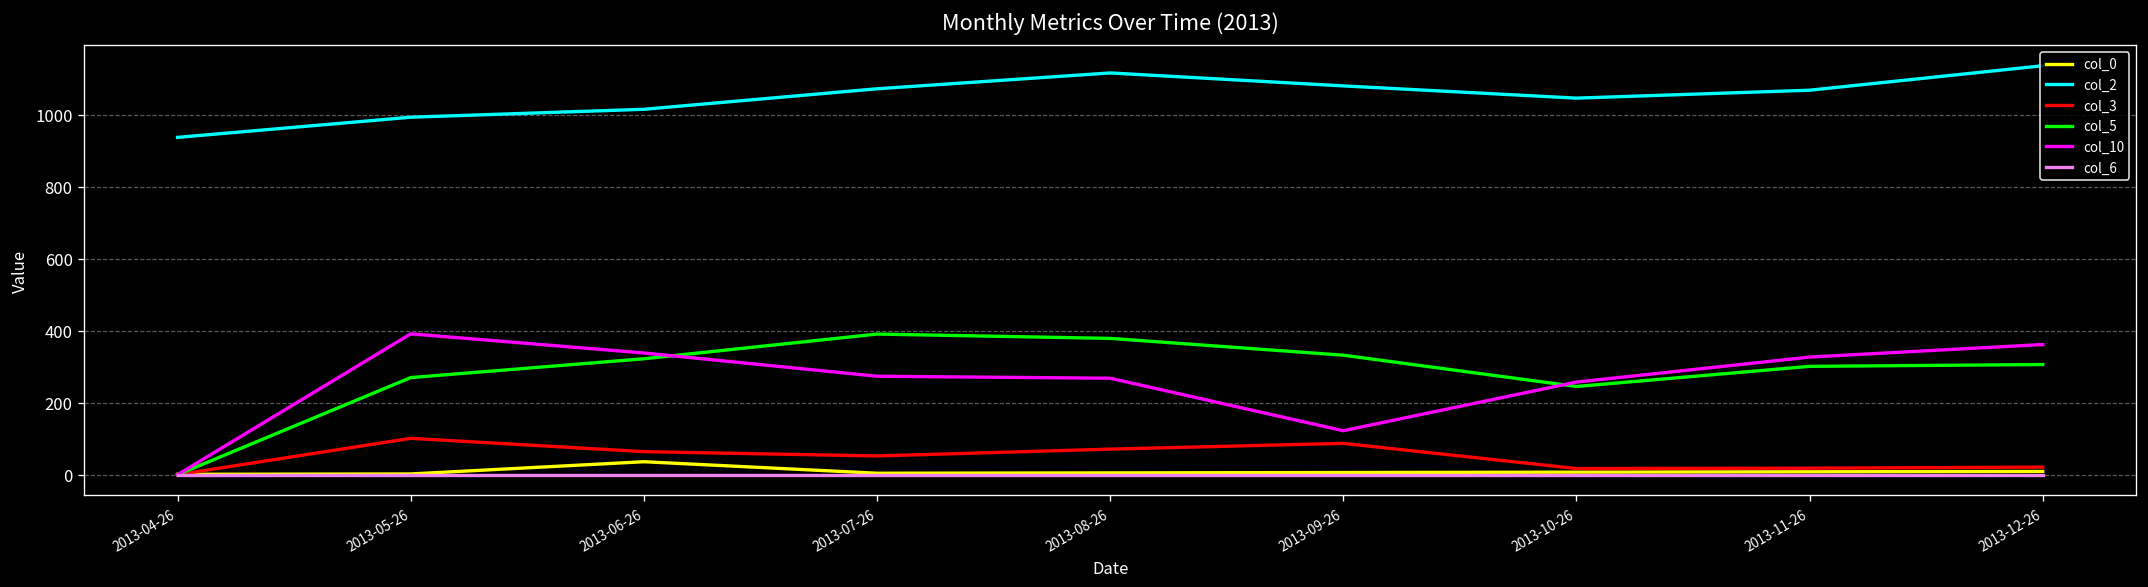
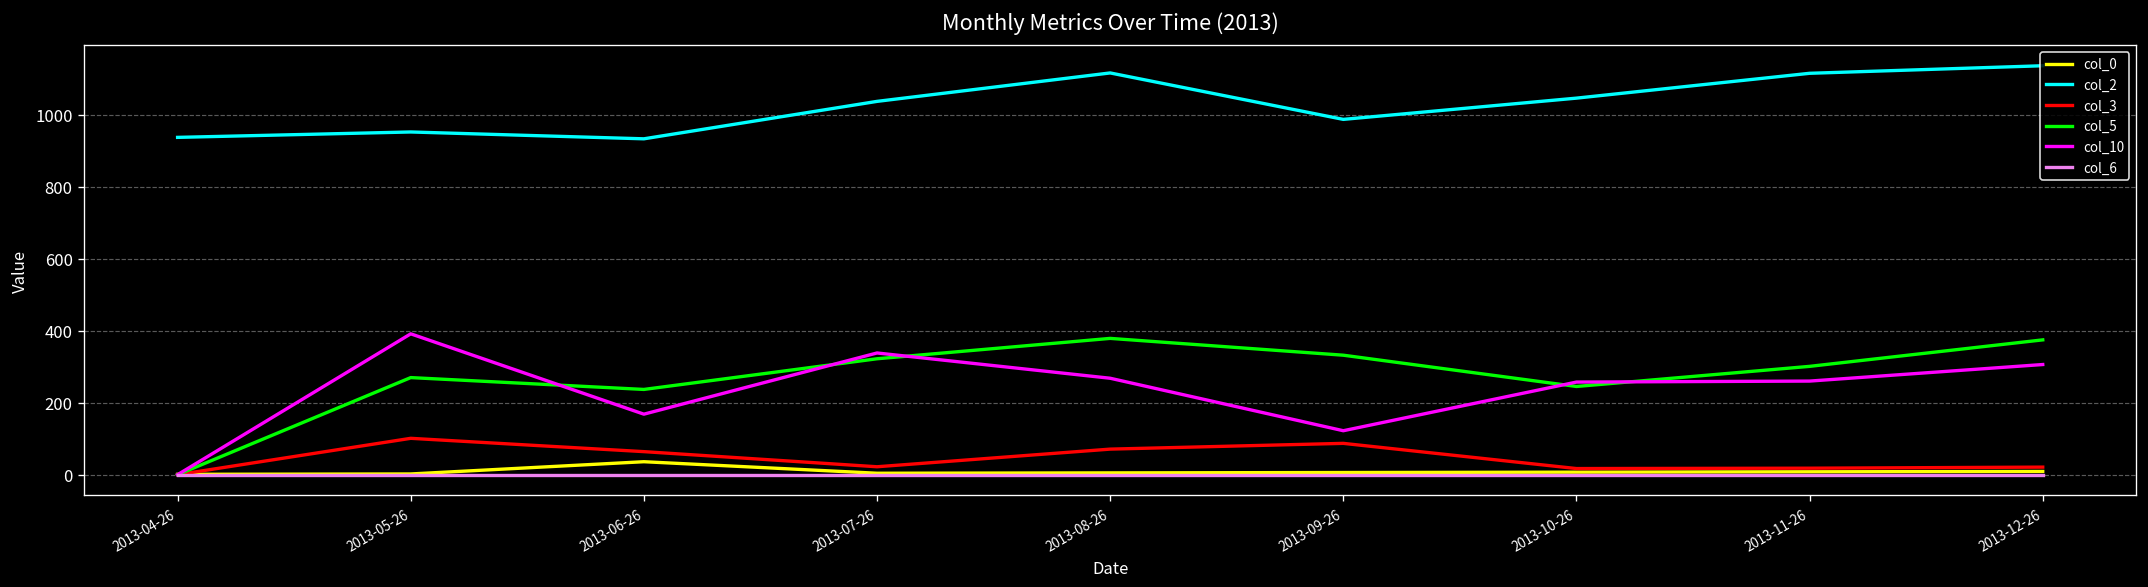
  {
    "col_0": {
      "2013-06-26": 40,
      "2013-12-26": 10
    },
    "col_2": {
      "2013-04-26": 940,
-     "2013-05-26": 990,
-     "2013-06-26": 1020,
-     "2013-07-26": 1070,
+     "2013-05-26": 950,
+     "2013-06-26": 930,
+     "2013-07-26": 1040,
      "2013-08-26": 1120,
-     "2013-09-26": 1080,
+     "2013-09-26": 990,
      "2013-10-26": 1050,
-     "2013-11-26": 1070
+     "2013-11-26": 1120
    },
    "col_3": {
      "2013-05-26": 100,
      "2013-06-26": 60,
-     "2013-07-26": 50,
+     "2013-07-26": 20,
      "2013-08-26": 70,
      "2013-09-26": 90,
      "2013-10-26": 20,
      "2013-11-26": 20,
      "2013-12-26": 20
    },
    "col_5": {
      "2013-05-26": 270,
-     "2013-06-26": 320,
-     "2013-07-26": 390,
+     "2013-06-26": 240,
+     "2013-07-26": 320,
      "2013-08-26": 380,
      "2013-09-26": 330,
      "2013-10-26": 250,
      "2013-11-26": 300,
-     "2013-12-26": 310
+     "2013-12-26": 370
    },
    "col_10": {
      "2013-05-26": 390,
-     "2013-06-26": 340,
-     "2013-07-26": 270,
+     "2013-06-26": 170,
+     "2013-07-26": 340,
      "2013-08-26": 270,
      "2013-09-26": 120,
      "2013-10-26": 260,
-     "2013-11-26": 330,
-     "2013-12-26": 360
+     "2013-11-26": 260,
+     "2013-12-26": 310
    },
    "col_6": {
      "2013-06-26": 0,
      "2013-12-26": 0
    }
  }
